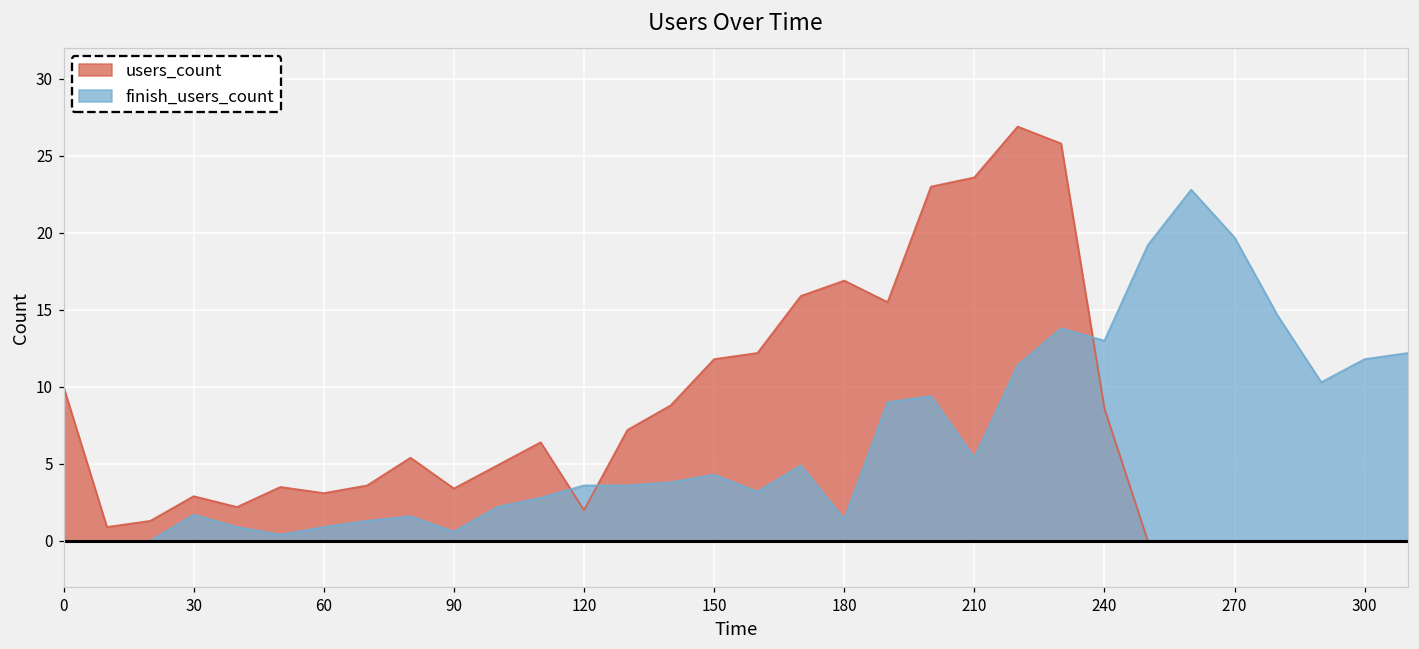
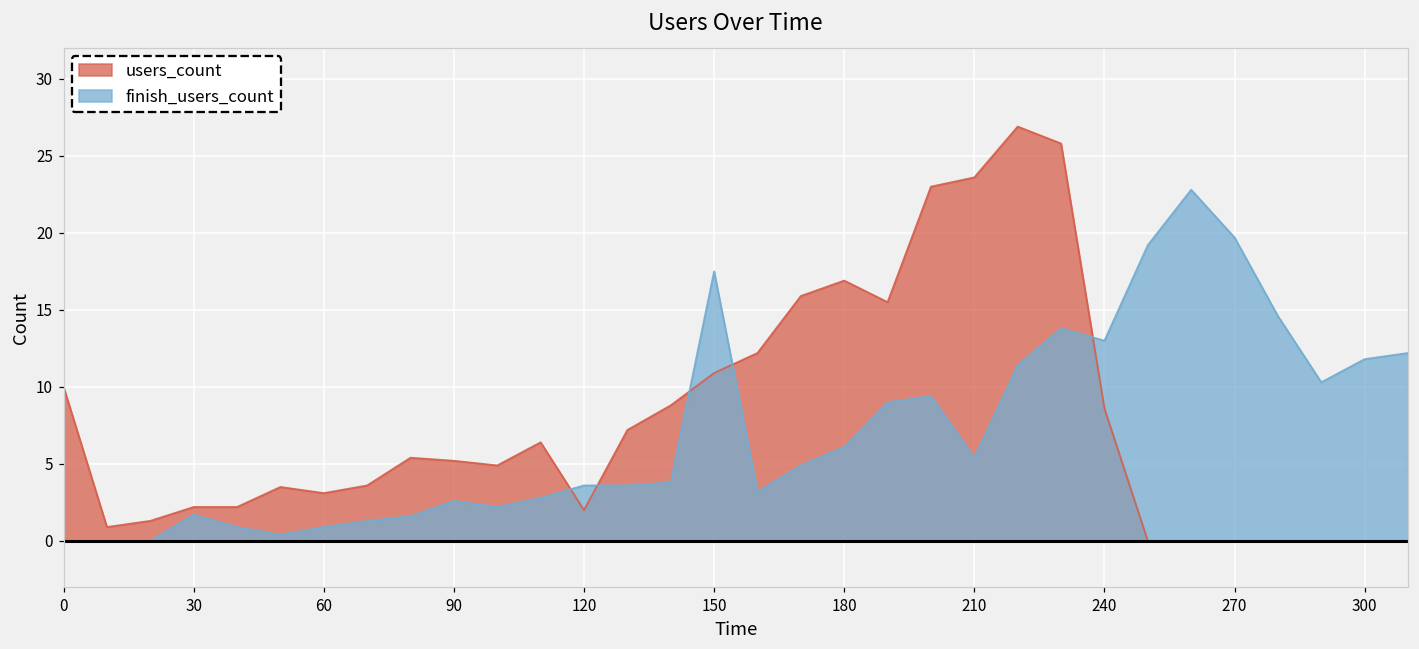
  {
    "users_count": {
      "0": 10.0,
-     "30": 2.9,
+     "30": 2.2,
      "60": 3.1,
-     "90": 3.4,
+     "90": 5.2,
      "120": 2.0,
-     "150": 11.8,
+     "150": 10.9,
      "180": 16.9,
      "210": 23.6,
      "240": 8.6,
      "270": 0.0,
      "300": 0.0
    },
    "finish_users_count": {
      "0": 0.0,
      "30": 1.7,
      "60": 0.9,
-     "90": 0.6,
+     "90": 2.6,
      "120": 3.6,
-     "150": 4.3,
-     "180": 1.4,
+     "150": 17.5,
+     "180": 6.1,
      "210": 5.4,
      "240": 13.0,
      "270": 19.7,
      "300": 11.8
    }
  }
